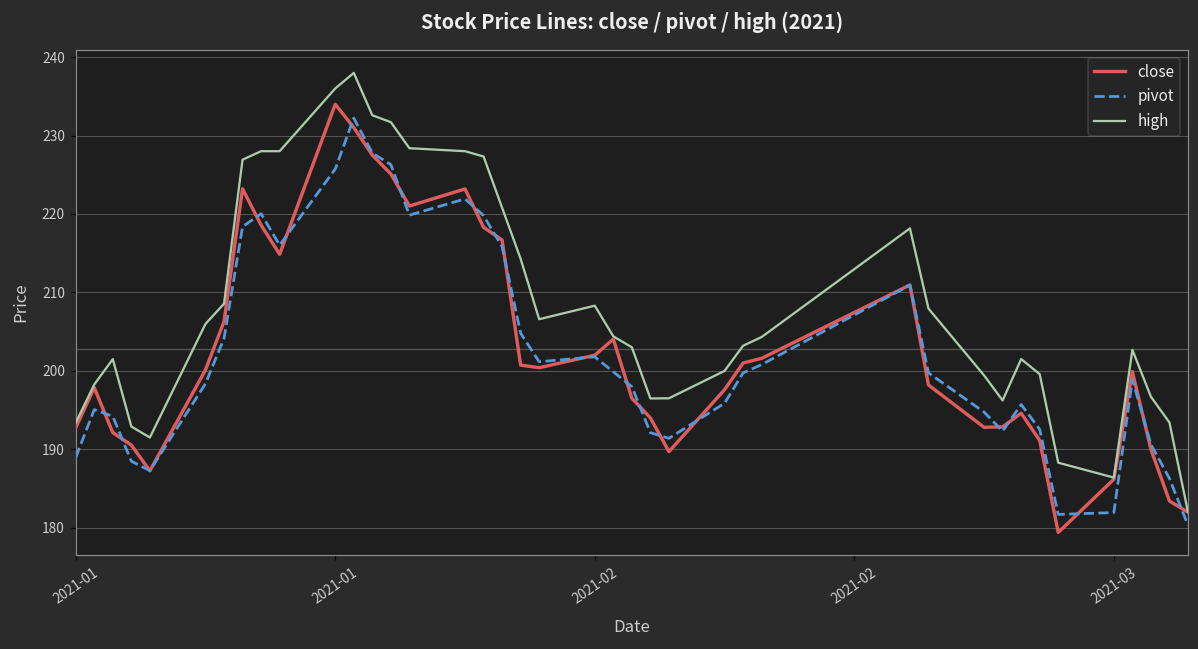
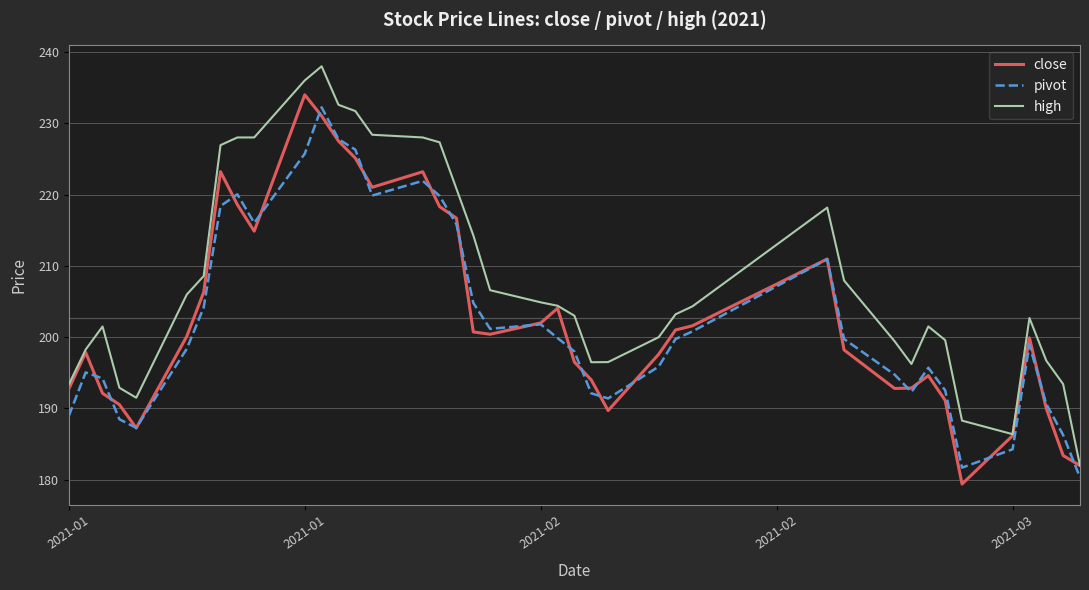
  {
    "pivot": {
-     "2021-03": 182
+     "2021-03": 184
    },
    "high": {
-     "2021-02": 208
+     "2021-02": 205
    }
  }
